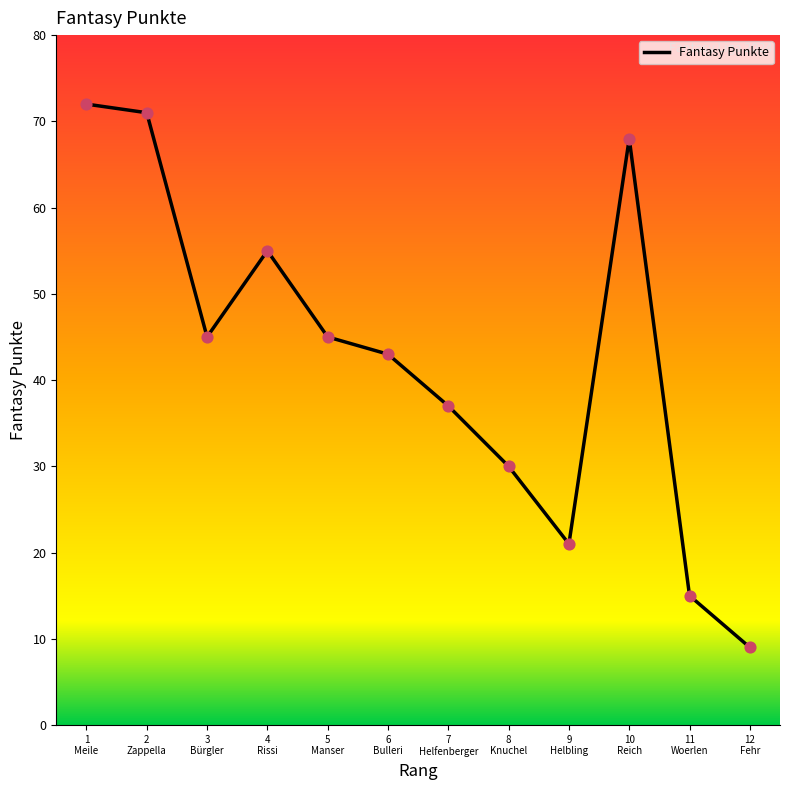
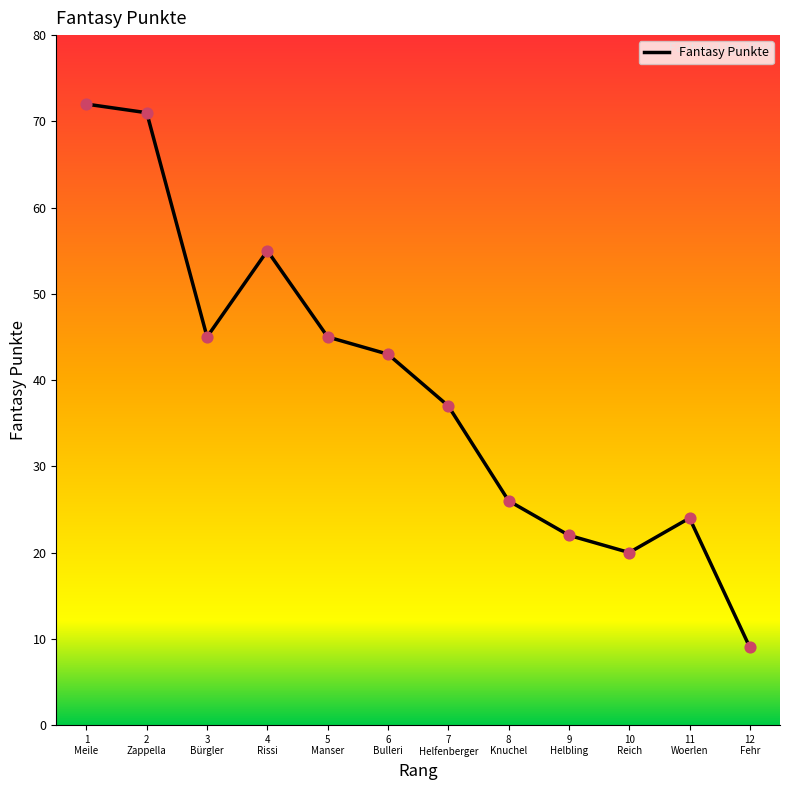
  {
    "1 Meile": 72,
    "2 Zappella": 71,
    "3 Bürgler": 45,
    "4 Rissi": 55,
    "5 Manser": 45,
    "6 Bulleri": 43,
    "7 Helfenberger": 37,
-   "8 Knuchel": 30,
-   "9 Helbling": 21,
-   "10 Reich": 68,
-   "11 Woerlen": 15,
+   "8 Knuchel": 26,
+   "9 Helbling": 22,
+   "10 Reich": 20,
+   "11 Woerlen": 24,
    "12 Fehr": 9
  }
